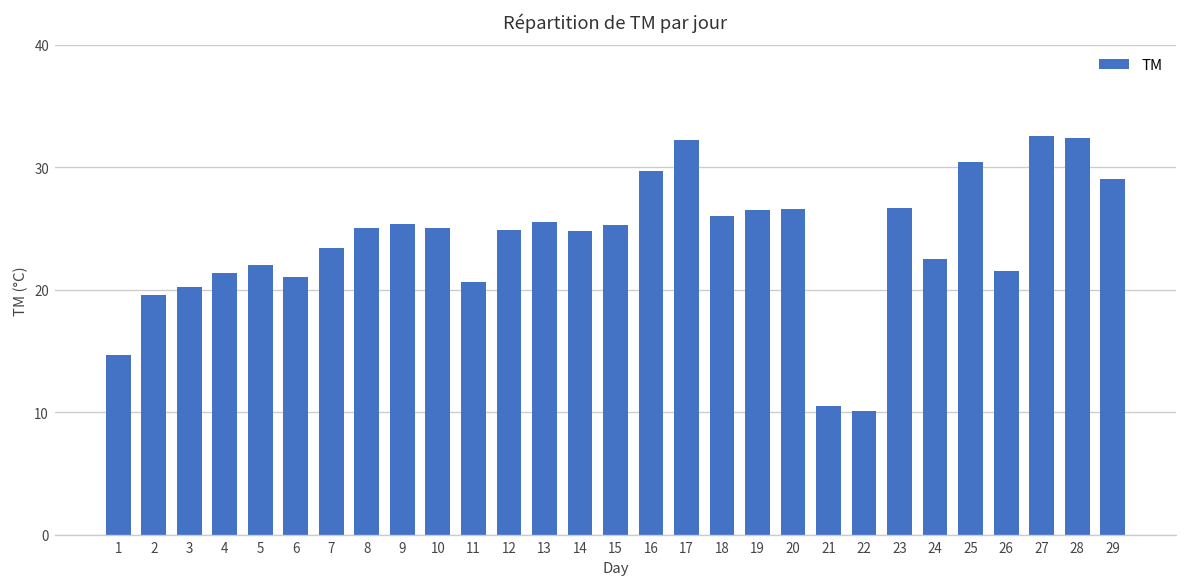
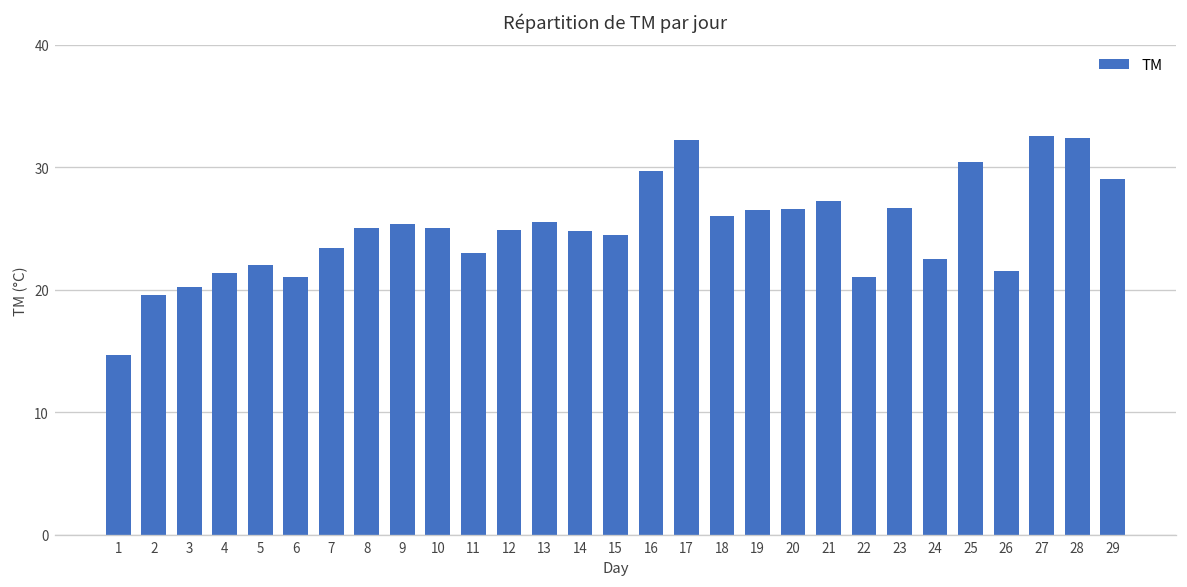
  {
    "1": 14.7,
    "2": 19.6,
    "3": 20.2,
    "4": 21.4,
    "5": 22.0,
    "6": 21.0,
    "7": 23.4,
    "8": 25.0,
    "9": 25.4,
    "10": 25.0,
-   "11": 20.6,
+   "11": 23.0,
    "12": 24.9,
    "13": 25.5,
    "14": 24.8,
-   "15": 25.3,
+   "15": 24.5,
    "16": 29.7,
    "17": 32.2,
    "18": 26.0,
    "19": 26.5,
    "20": 26.6,
-   "21": 10.5,
-   "22": 10.1,
+   "21": 27.2,
+   "22": 21.0,
    "23": 26.7,
    "24": 22.5,
    "25": 30.4,
    "26": 21.5,
    "27": 32.5,
    "28": 32.4,
    "29": 29.0
  }
